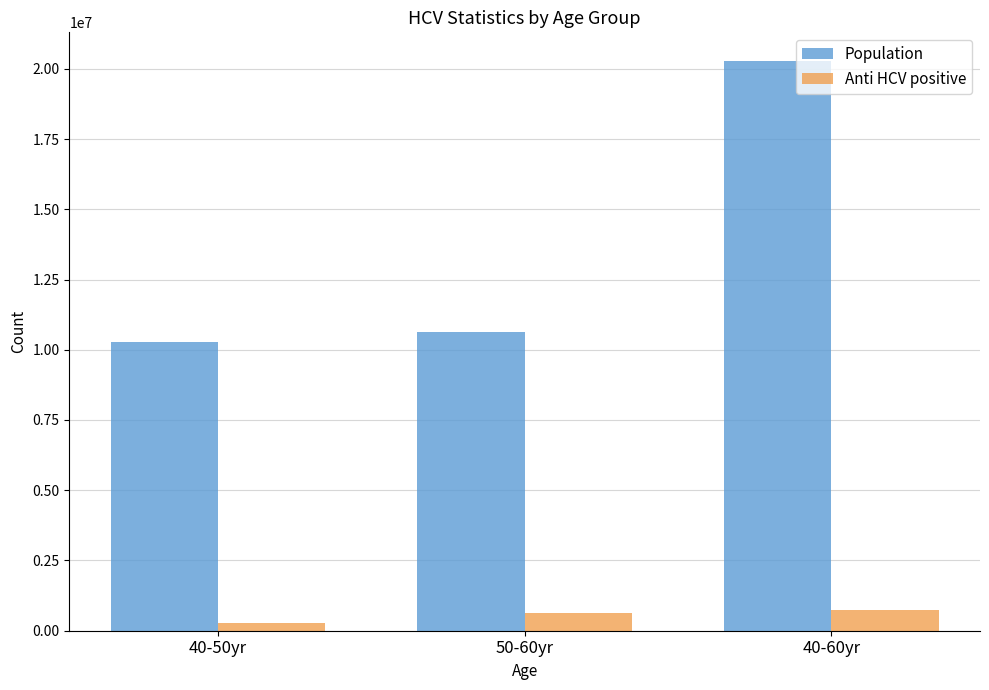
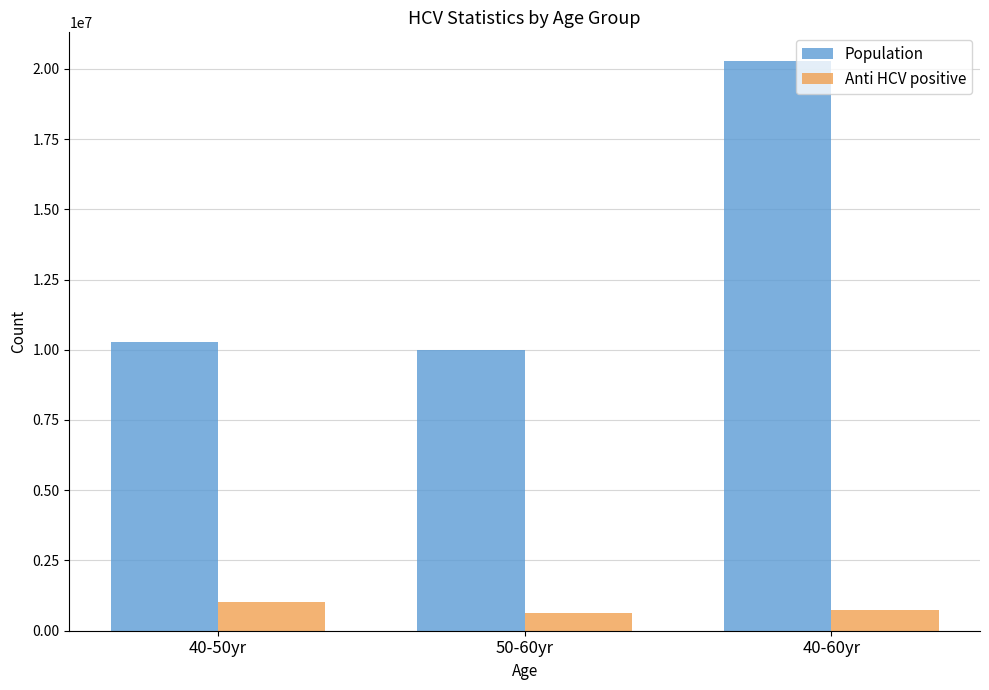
  {
    "Population": {
      "40-50yr": 10300000,
-     "50-60yr": 10600000,
+     "50-60yr": 10000000,
      "40-60yr": 20300000
    },
    "Anti HCV positive": {
-     "40-50yr": 300000,
+     "40-50yr": 1000000,
      "50-60yr": 600000,
      "40-60yr": 700000
    }
  }
